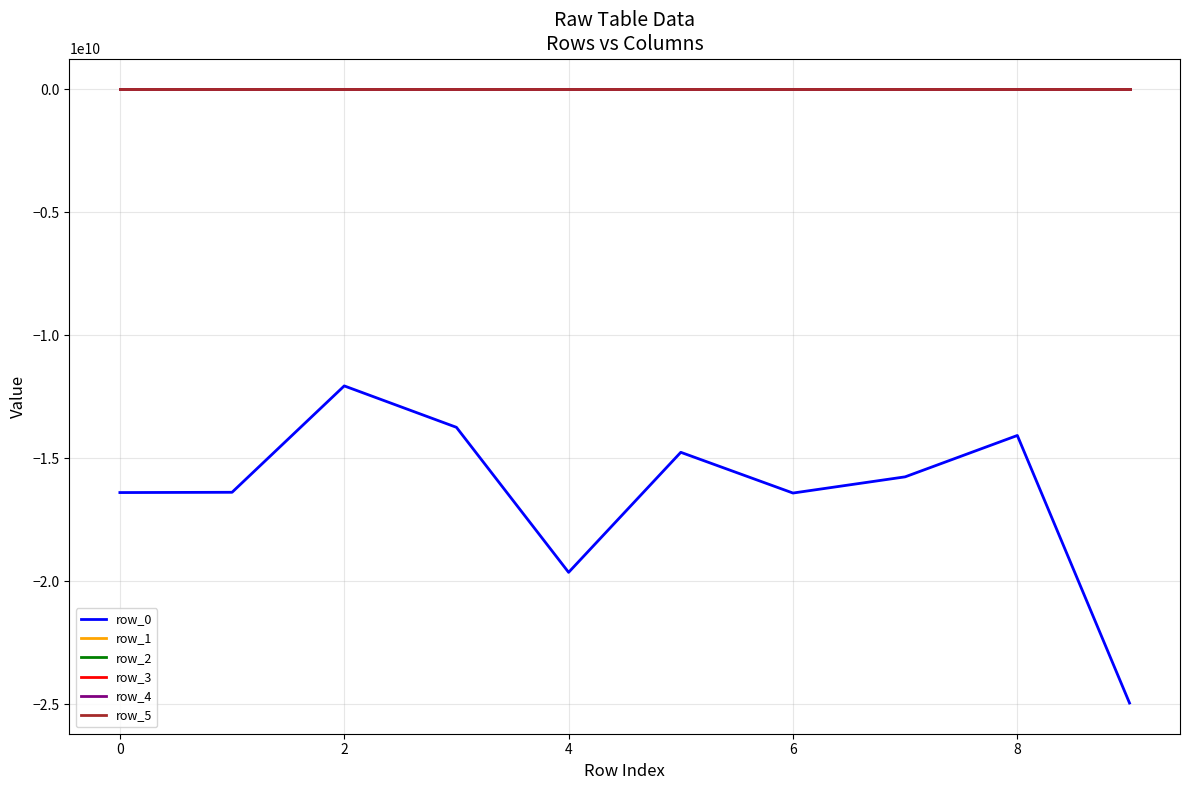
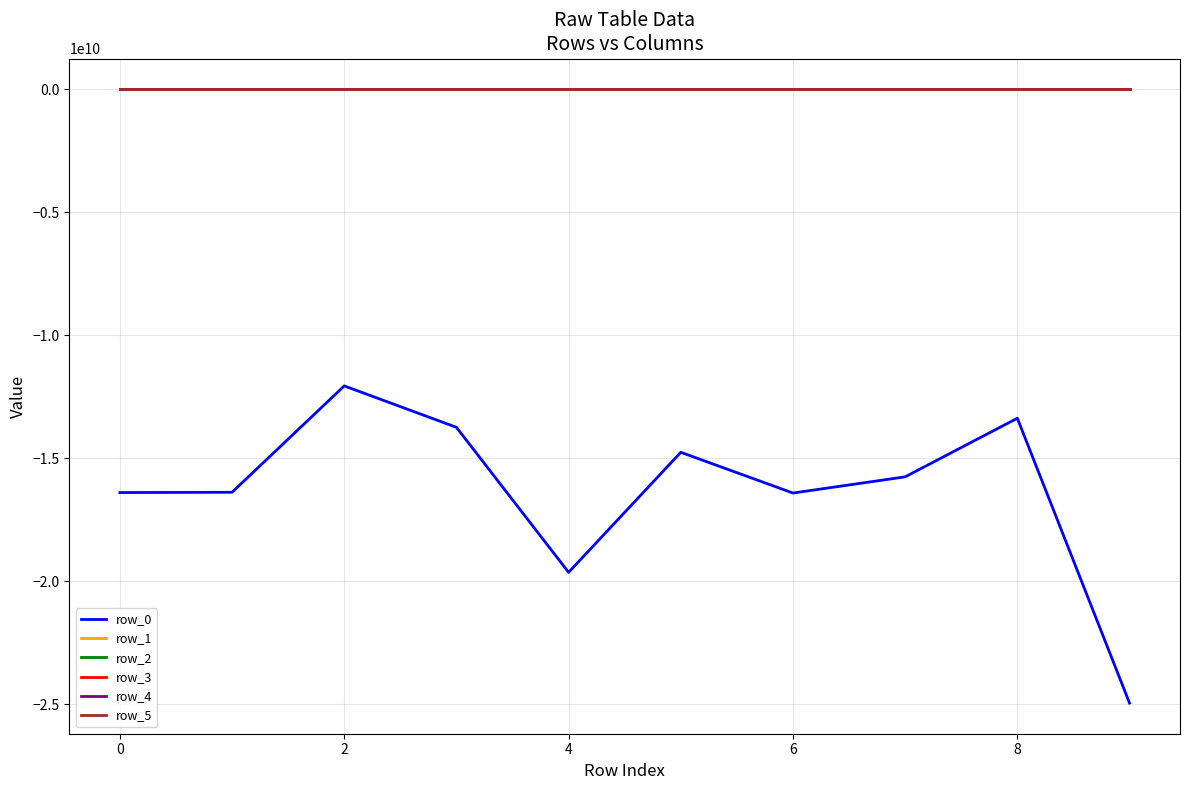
  {
    "row_0": {
      "0": -16400000000,
      "2": -12100000000,
      "4": -19600000000,
      "6": -16400000000,
-     "8": -14100000000
+     "8": -13400000000
    },
    "row_5": {
      "0": 0,
      "2": 0,
      "4": 0,
      "6": 0,
      "8": 0
    }
  }
